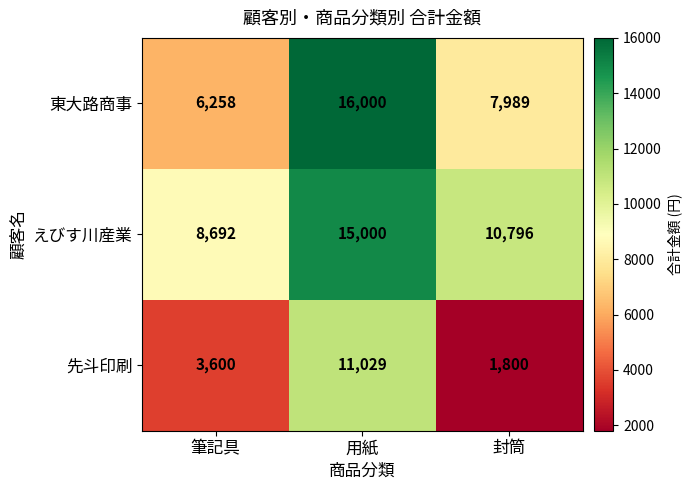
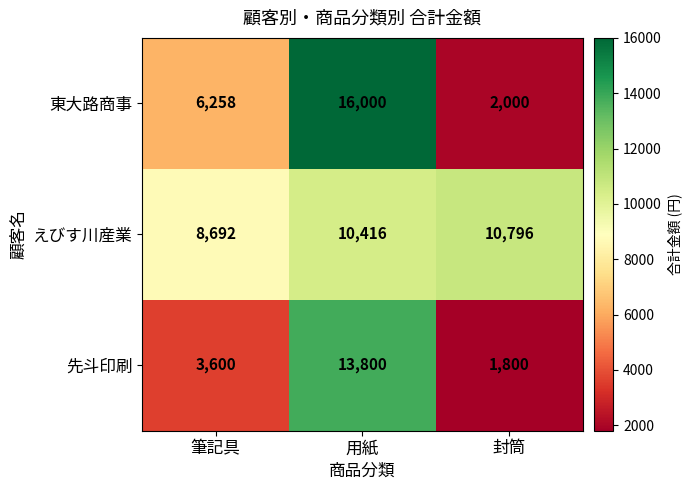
  {
    "東大路商事": {
      "筆記具": "6,258",
      "用紙": "16,000",
-     "封筒": "7,989"
+     "封筒": "2,000"
    },
    "えびす川産業": {
      "筆記具": "8,692",
-     "用紙": "15,000",
+     "用紙": "10,416",
      "封筒": "10,796"
    },
    "先斗印刷": {
      "筆記具": "3,600",
-     "用紙": "11,029",
+     "用紙": "13,800",
      "封筒": "1,800"
    }
  }
